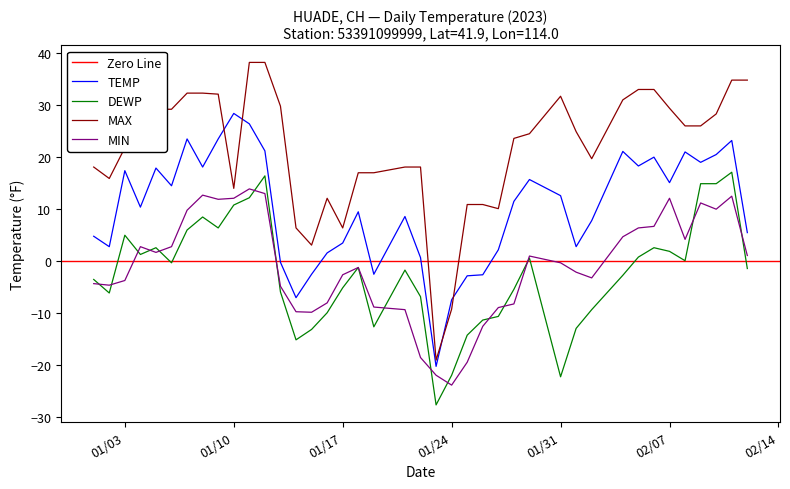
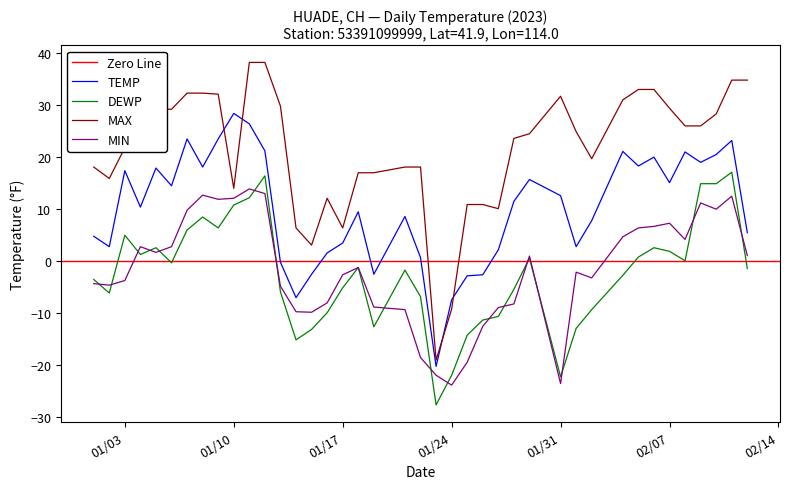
  {
    "TEMP": {
      "01/03": 17,
      "01/10": 28,
      "01/17": 3,
      "01/24": -8,
      "01/31": 13,
      "02/07": 15
    },
    "DEWP": {
      "01/03": 5,
      "01/10": 11,
      "01/17": -5,
      "01/24": -22,
      "01/31": -22,
      "02/07": 2
    },
    "MAX": {
      "01/10": 14,
      "01/17": 6,
      "01/24": -9,
      "01/31": 32,
      "02/07": 29
    },
    "MIN": {
      "01/03": -4,
      "01/10": 12,
      "01/17": -3,
      "01/24": -24,
-     "01/31": 0,
-     "02/07": 12
+     "01/31": -24,
+     "02/07": 7
    }
  }
